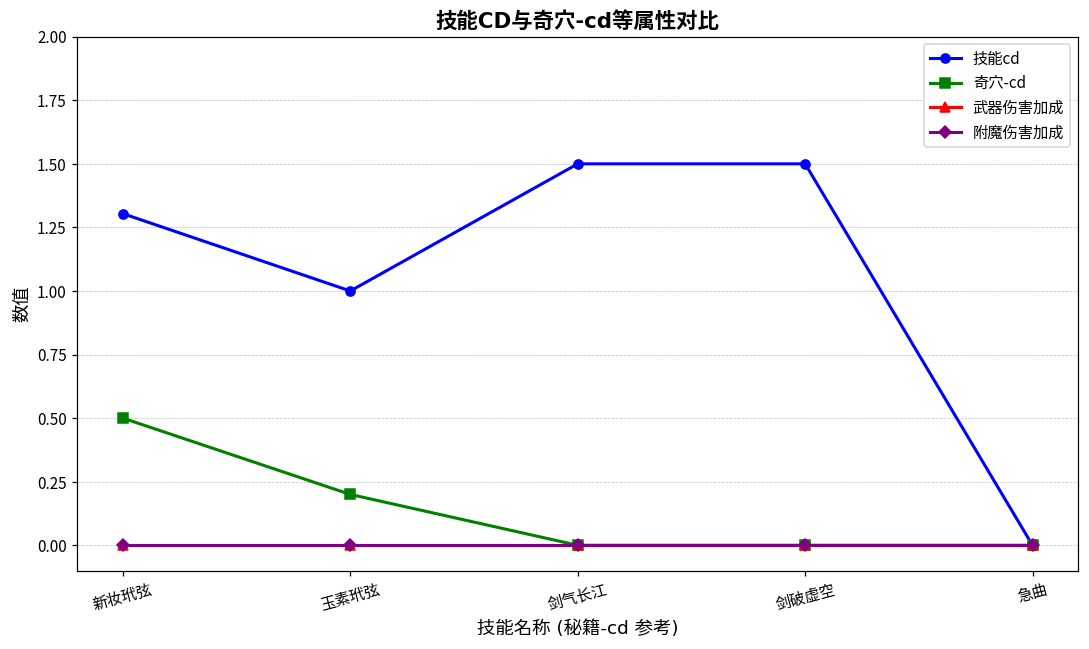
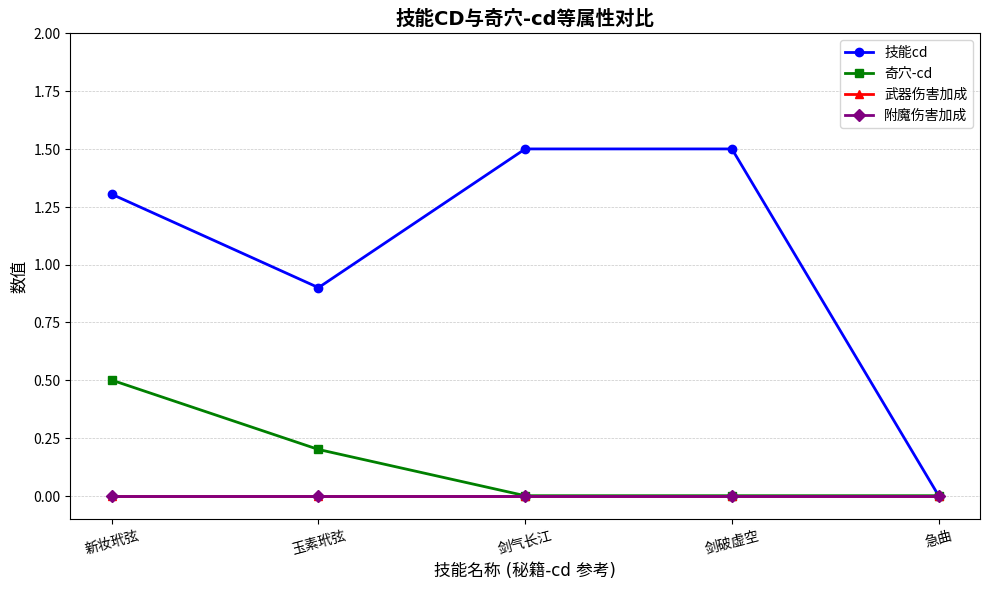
  {
    "技能cd": {
      "新妆玳弦": 1.3,
-     "玉素玳弦": 1.0,
+     "玉素玳弦": 0.9,
      "剑气长江": 1.5,
      "剑破虚空": 1.5
    },
    "奇穴-cd": {
      "新妆玳弦": 0.5,
      "玉素玳弦": 0.2
    },
    "附魔伤害加成": {
      "新妆玳弦": 0.0,
      "玉素玳弦": 0.0
    }
  }
